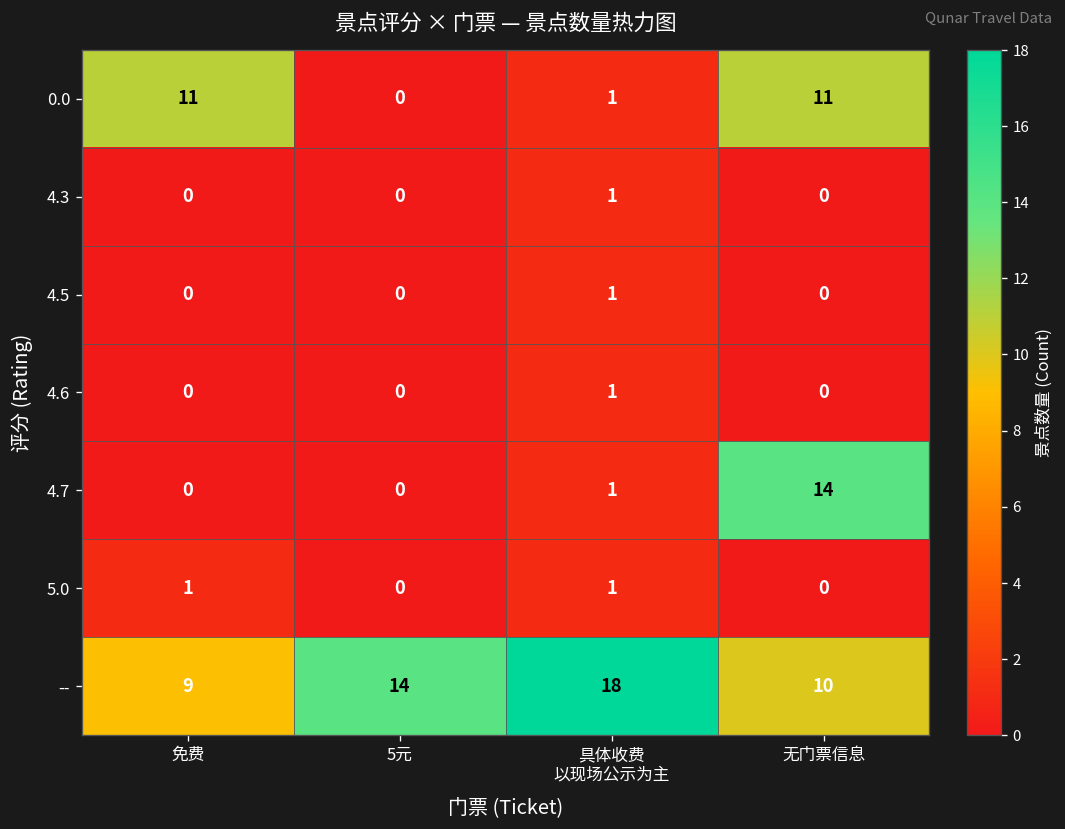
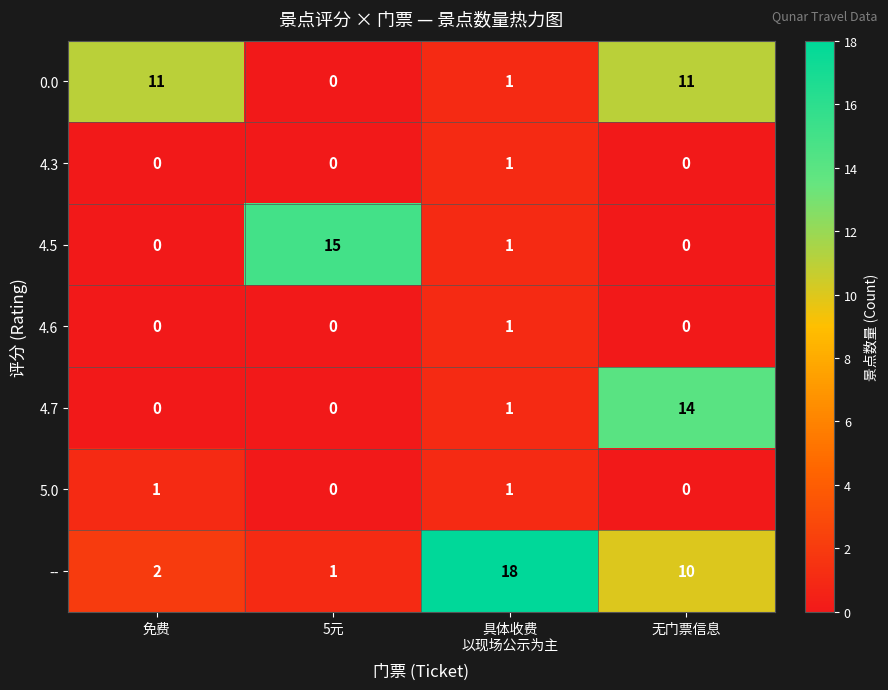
  {
    "0.0": {
      "免费": 11,
      "5元": 0,
      "具体收费 以现场公示为主": 1,
      "无门票信息": 11
    },
    "4.3": {
      "免费": 0,
      "5元": 0,
      "具体收费 以现场公示为主": 1,
      "无门票信息": 0
    },
    "4.5": {
      "免费": 0,
-     "5元": 0,
+     "5元": 15,
      "具体收费 以现场公示为主": 1,
      "无门票信息": 0
    },
    "4.6": {
      "免费": 0,
      "5元": 0,
      "具体收费 以现场公示为主": 1,
      "无门票信息": 0
    },
    "4.7": {
      "免费": 0,
      "5元": 0,
      "具体收费 以现场公示为主": 1,
      "无门票信息": 14
    },
    "5.0": {
      "免费": 1,
      "5元": 0,
      "具体收费 以现场公示为主": 1,
      "无门票信息": 0
    },
    "--": {
-     "免费": 9,
-     "5元": 14,
+     "免费": 2,
+     "5元": 1,
      "具体收费 以现场公示为主": 18,
      "无门票信息": 10
    }
  }
